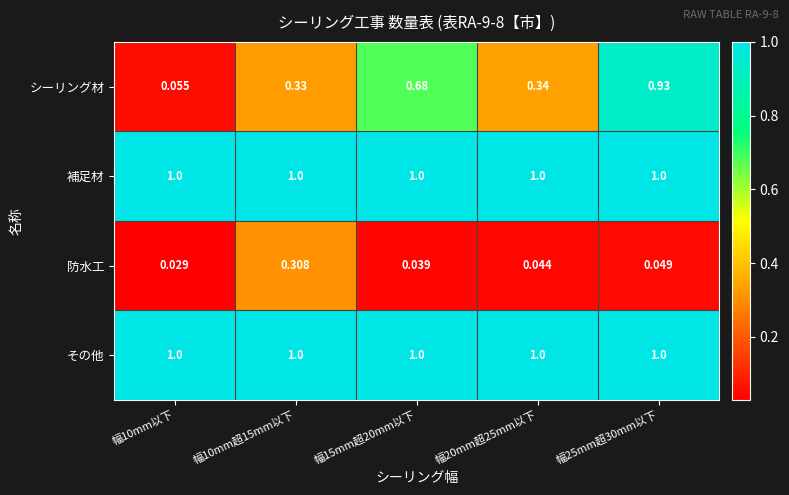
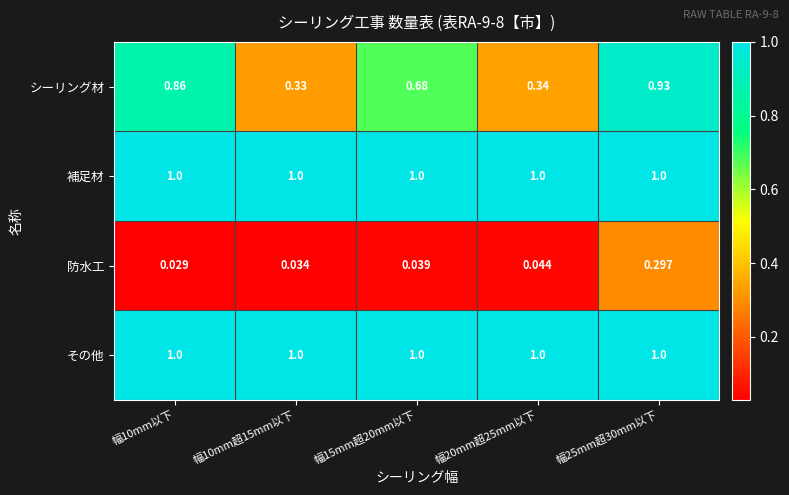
  {
    "シーリング材": {
-     "幅10mm以下": 0.055,
+     "幅10mm以下": 0.86,
      "幅10mm超15mm以下": 0.33,
      "幅15mm超20mm以下": 0.68,
      "幅20mm超25mm以下": 0.34,
      "幅25mm超30mm以下": 0.93
    },
    "補足材": {
      "幅10mm以下": 1.0,
      "幅10mm超15mm以下": 1.0,
      "幅15mm超20mm以下": 1.0,
      "幅20mm超25mm以下": 1.0,
      "幅25mm超30mm以下": 1.0
    },
    "防水工": {
      "幅10mm以下": 0.029,
-     "幅10mm超15mm以下": 0.308,
+     "幅10mm超15mm以下": 0.034,
      "幅15mm超20mm以下": 0.039,
      "幅20mm超25mm以下": 0.044,
-     "幅25mm超30mm以下": 0.049
+     "幅25mm超30mm以下": 0.297
    },
    "その他": {
      "幅10mm以下": 1.0,
      "幅10mm超15mm以下": 1.0,
      "幅15mm超20mm以下": 1.0,
      "幅20mm超25mm以下": 1.0,
      "幅25mm超30mm以下": 1.0
    }
  }
